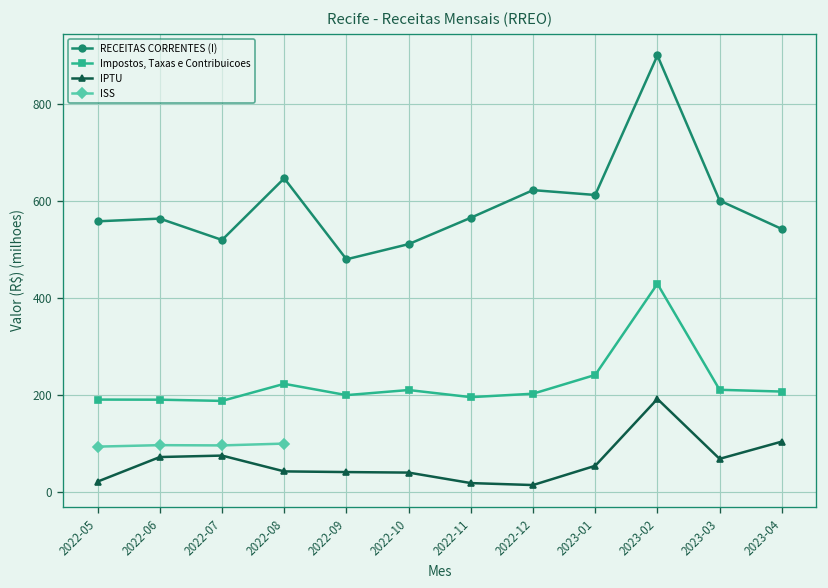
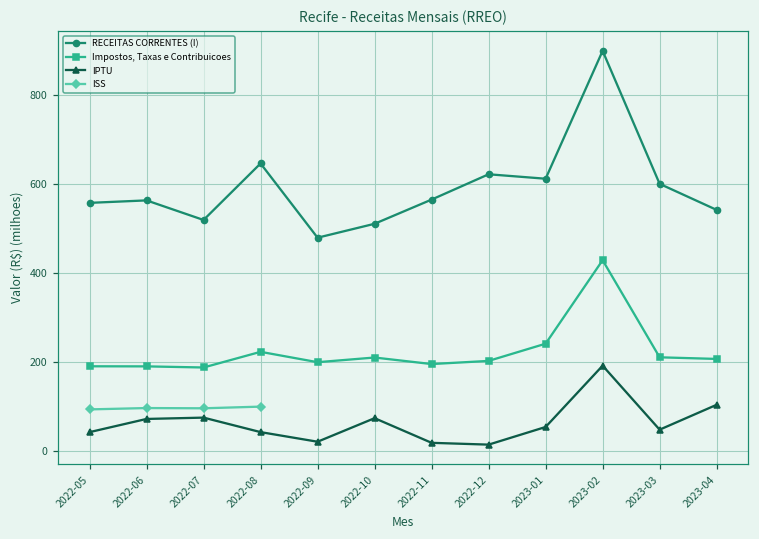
  {
    "IPTU": {
-     "2022-05": 20,
+     "2022-05": 40,
      "2022-06": 70,
      "2022-07": 70,
      "2022-08": 40,
-     "2022-09": 40,
-     "2022-10": 40,
+     "2022-09": 20,
+     "2022-10": 70,
      "2022-11": 20,
      "2022-12": 10,
      "2023-01": 50,
      "2023-02": 190,
-     "2023-03": 70,
+     "2023-03": 50,
      "2023-04": 100
    }
  }
